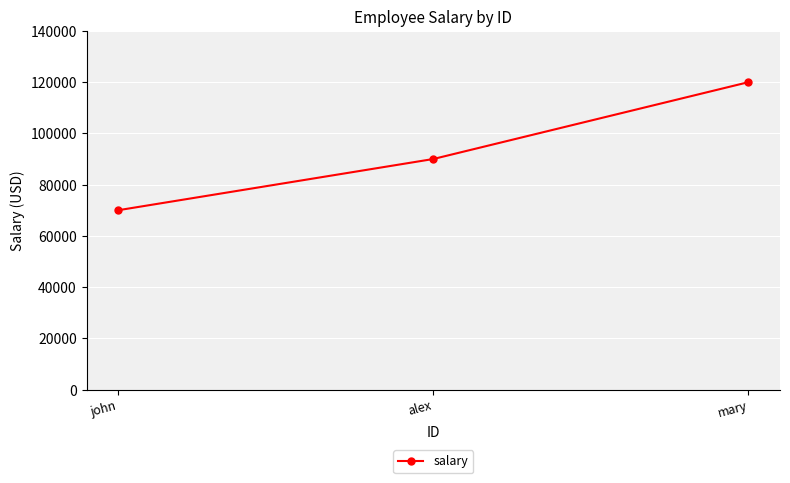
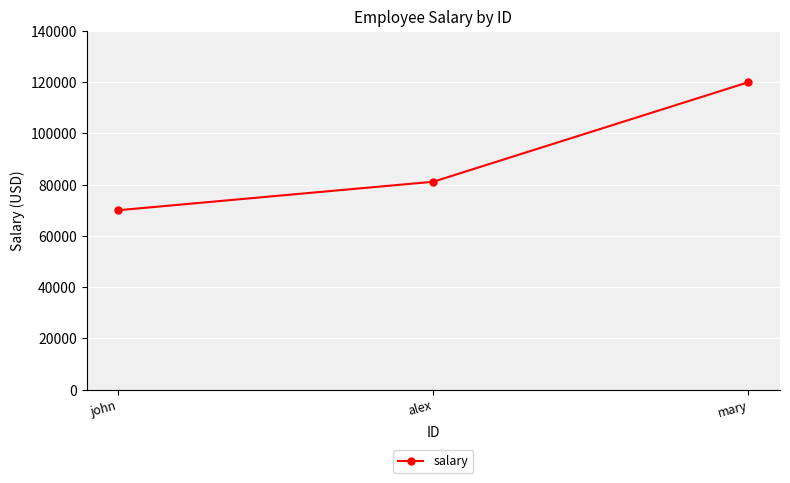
  {
    "john": 70000,
-   "alex": 90000,
+   "alex": 81000,
    "mary": 120000
  }
